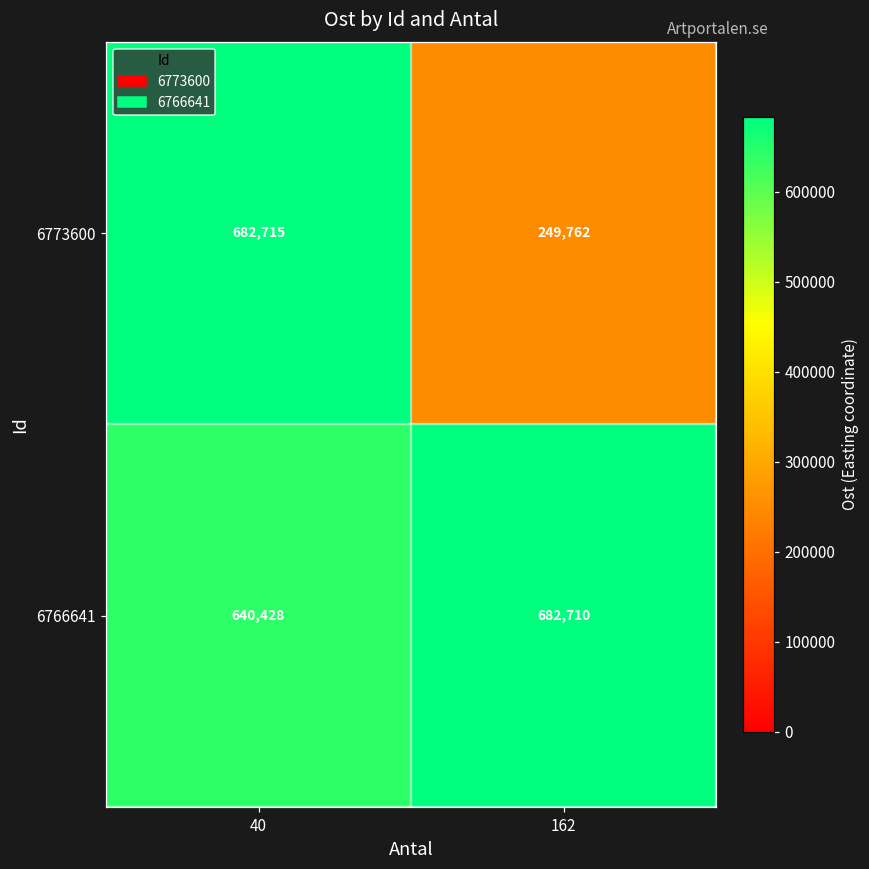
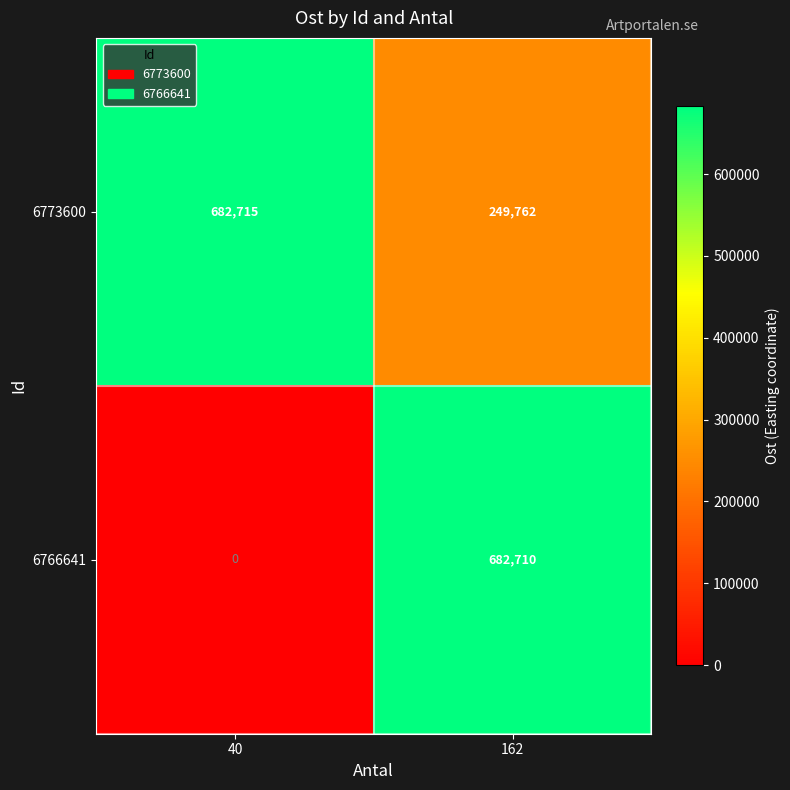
  {
    "6773600": {
      "40": "682,715",
      "162": "249,762"
    },
    "6766641": {
-     "40": "640,428",
+     "40": "0",
      "162": "682,710"
    }
  }
